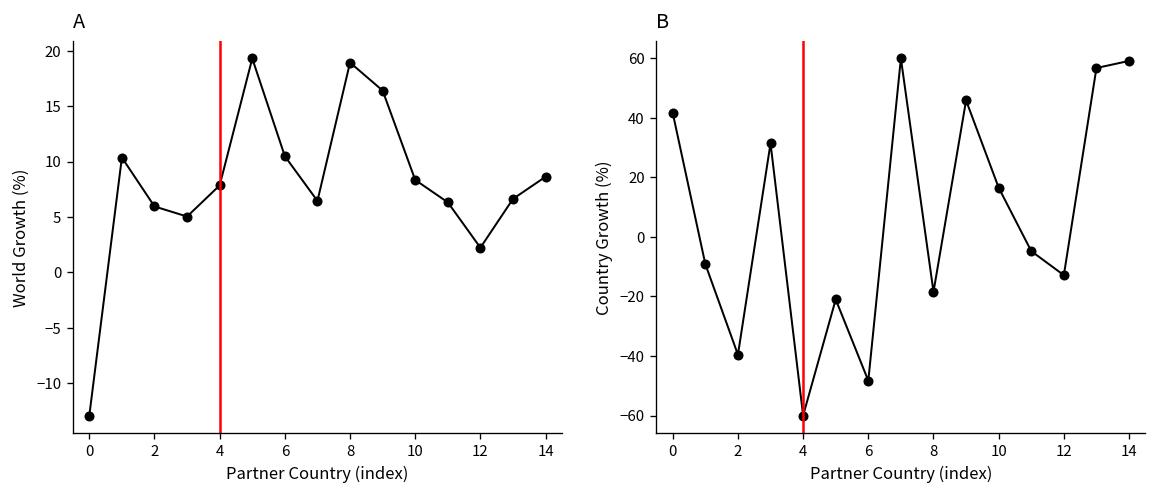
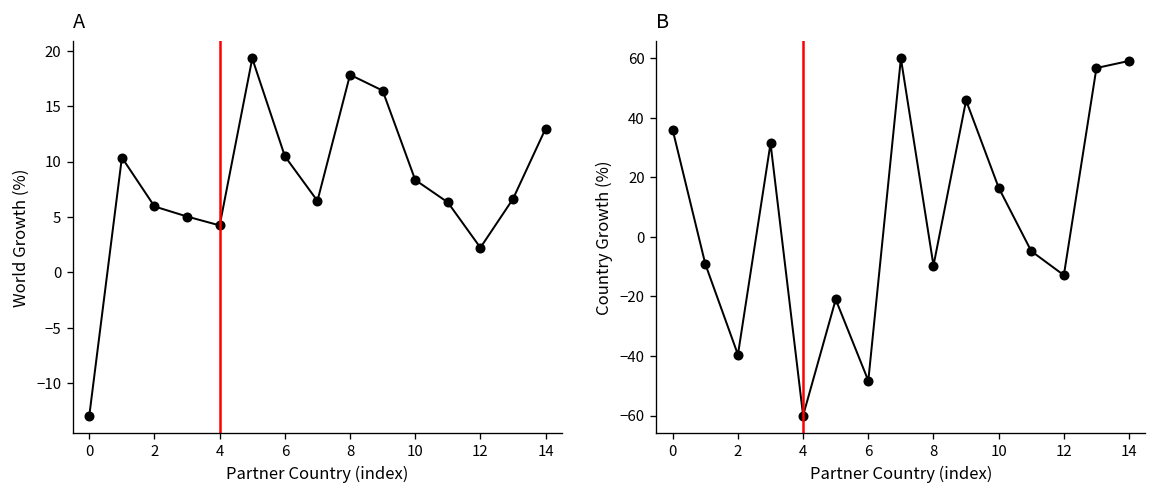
  {
    "A": {
      "0": -13,
      "2": 6,
-     "4": 8,
+     "4": 4,
      "6": 10,
-     "8": 19,
+     "8": 18,
      "10": 8,
      "12": 2,
-     "14": 9
+     "14": 13
    },
    "B": {
-     "0": 42,
+     "0": 36,
      "2": -40,
      "4": -60,
      "6": -48,
-     "8": -18,
+     "8": -10,
      "10": 17,
      "12": -13,
      "14": 59
    }
  }
